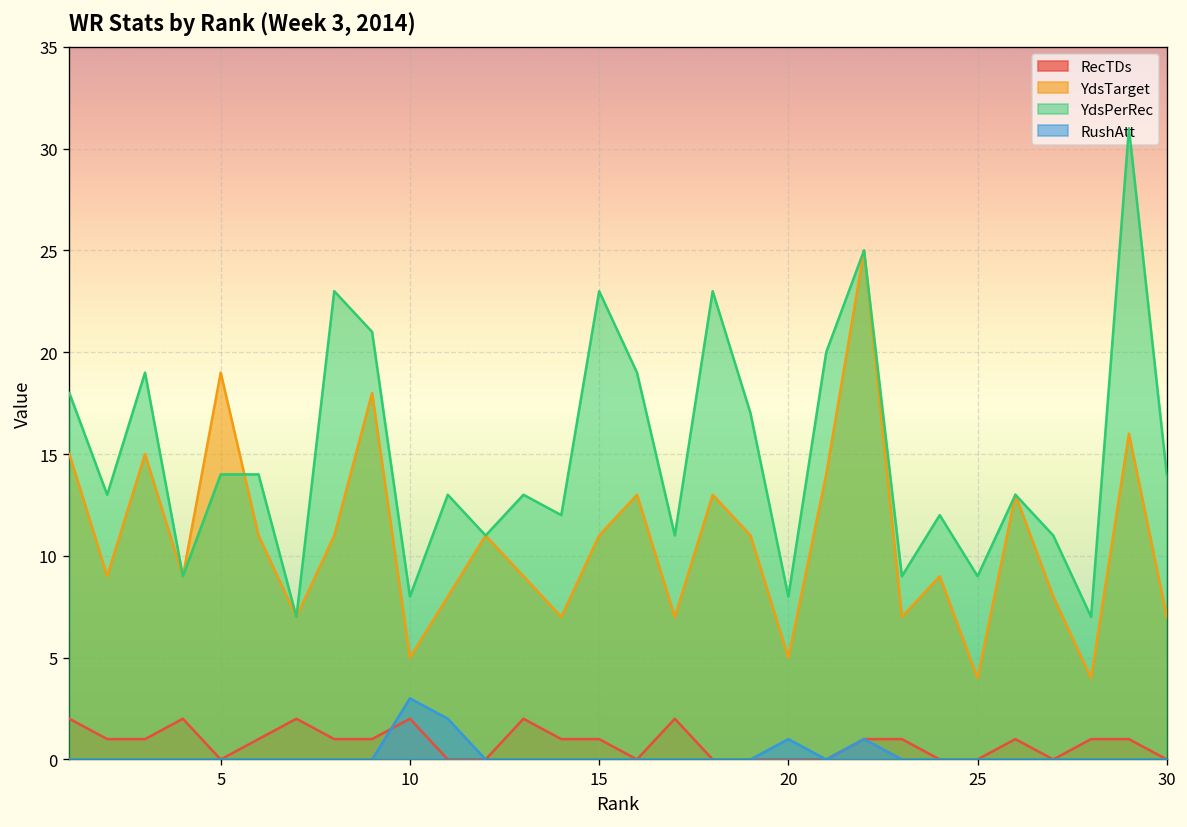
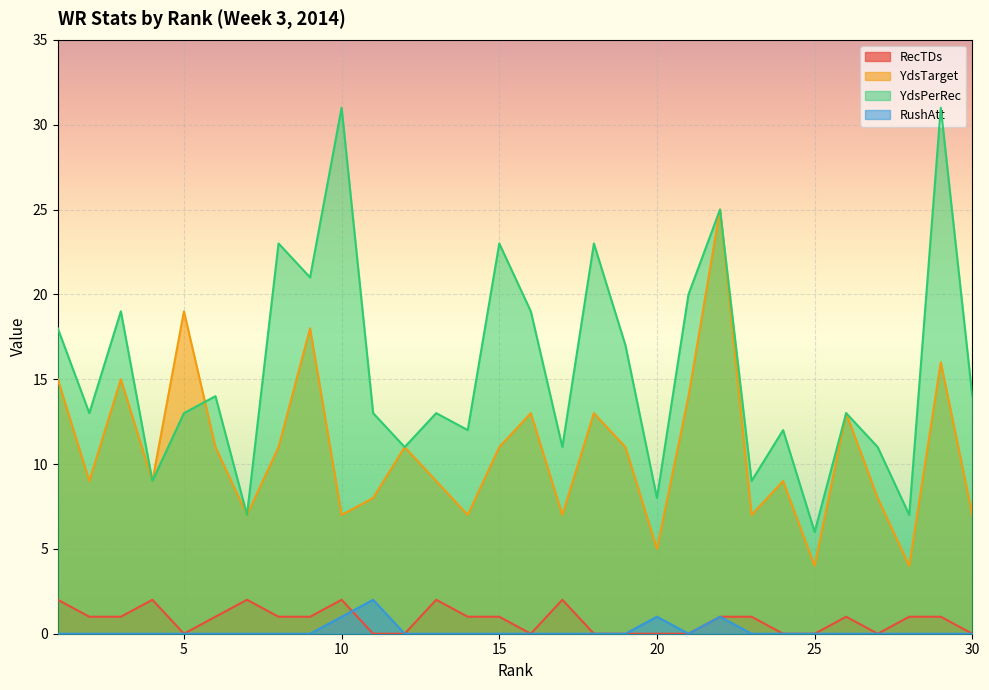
  {
    "RecTDs": {
      "10": 2,
      "15": 1,
      "20": 0
    },
    "YdsTarget": {
      "5": 19,
-     "10": 5,
+     "10": 7,
      "15": 11,
      "20": 5,
      "25": 4,
      "30": 7
    },
    "YdsPerRec": {
-     "5": 14,
-     "10": 8,
+     "5": 13,
+     "10": 31,
      "15": 23,
      "20": 8,
-     "25": 9,
+     "25": 6,
      "30": 14
    },
    "RushAtt": {
-     "10": 3,
+     "10": 1,
      "15": 0,
      "20": 1
    }
  }
